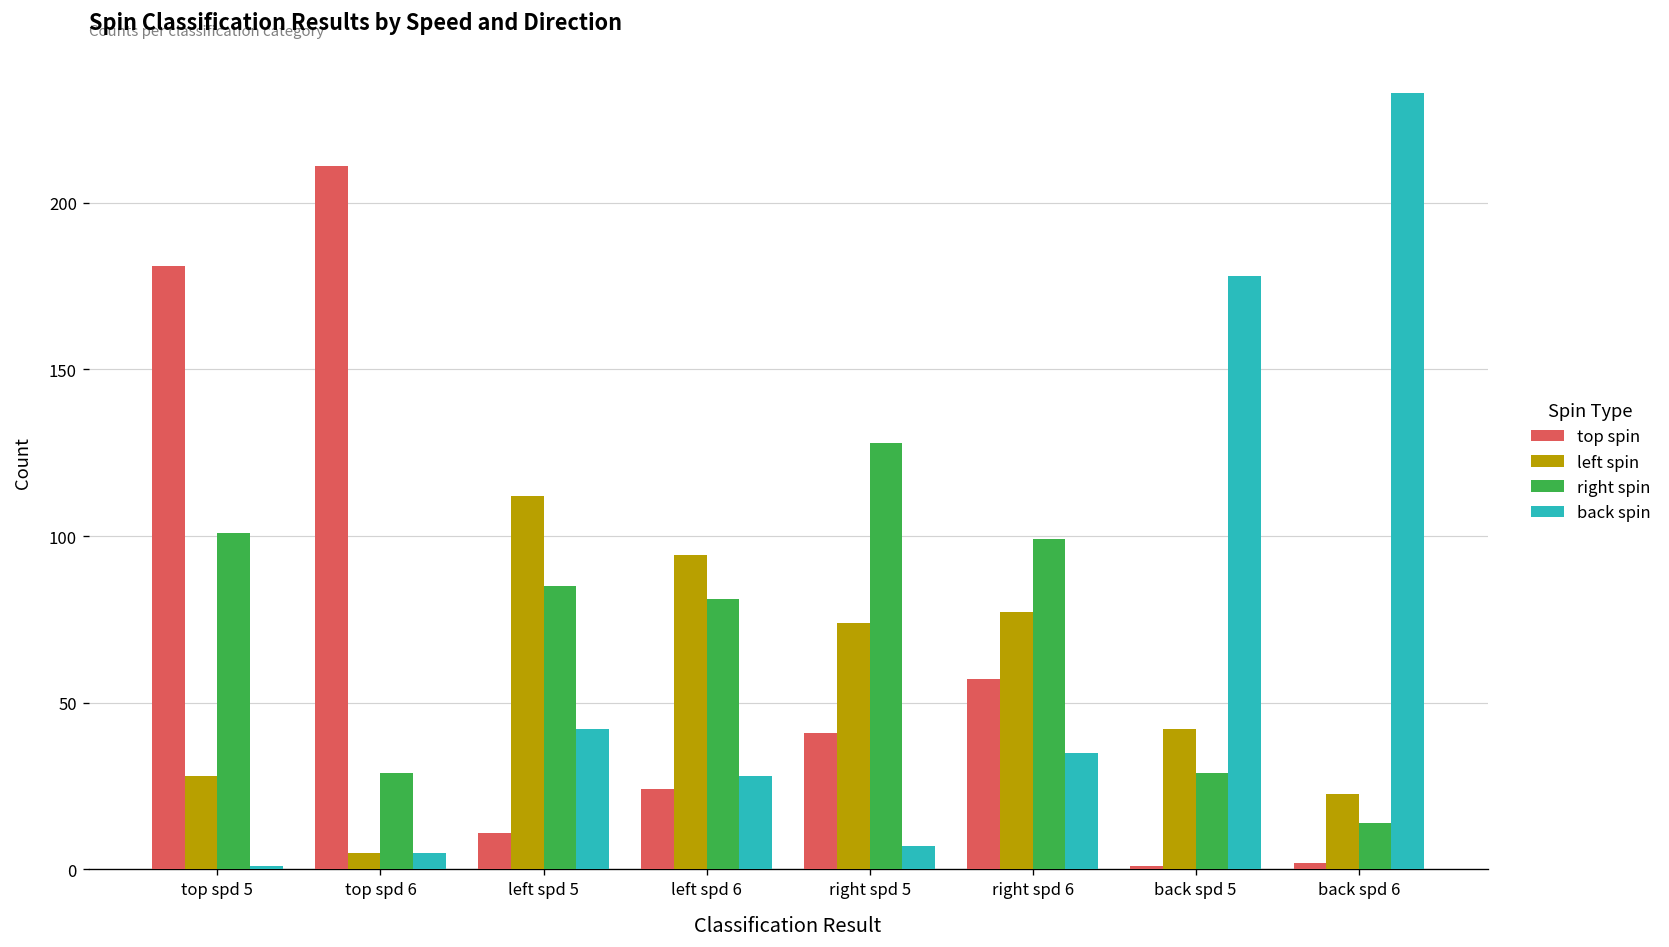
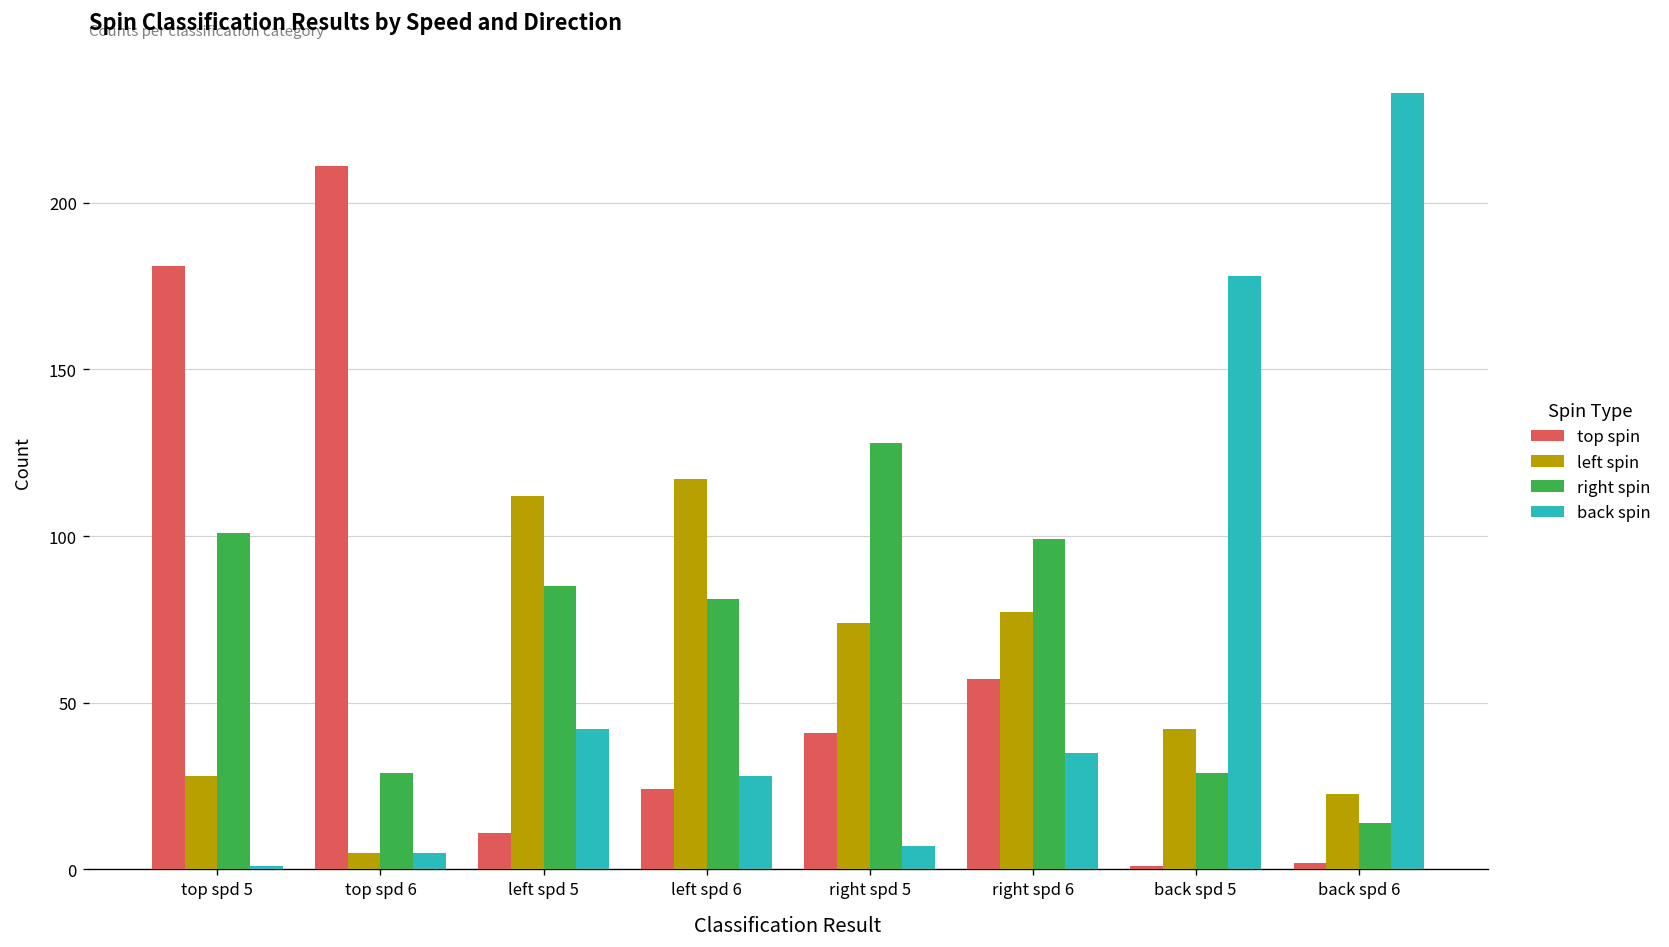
  {
    "top spin": {
      "top spd 5": 181,
      "top spd 6": 211,
      "left spd 5": 11,
      "left spd 6": 24,
      "right spd 5": 41,
      "right spd 6": 57,
      "back spd 5": 1,
      "back spd 6": 2
    },
    "left spin": {
      "top spd 5": 28,
      "top spd 6": 5,
      "left spd 5": 112,
-     "left spd 6": 94,
+     "left spd 6": 117,
      "right spd 5": 74,
      "right spd 6": 77,
      "back spd 5": 42,
      "back spd 6": 23
    },
    "right spin": {
      "top spd 5": 101,
      "top spd 6": 29,
      "left spd 5": 85,
      "left spd 6": 81,
      "right spd 5": 128,
      "right spd 6": 99,
      "back spd 5": 29,
      "back spd 6": 14
    },
    "back spin": {
      "top spd 5": 1,
      "top spd 6": 5,
      "left spd 5": 42,
      "left spd 6": 28,
      "right spd 5": 7,
      "right spd 6": 35,
      "back spd 5": 178,
      "back spd 6": 233
    }
  }
